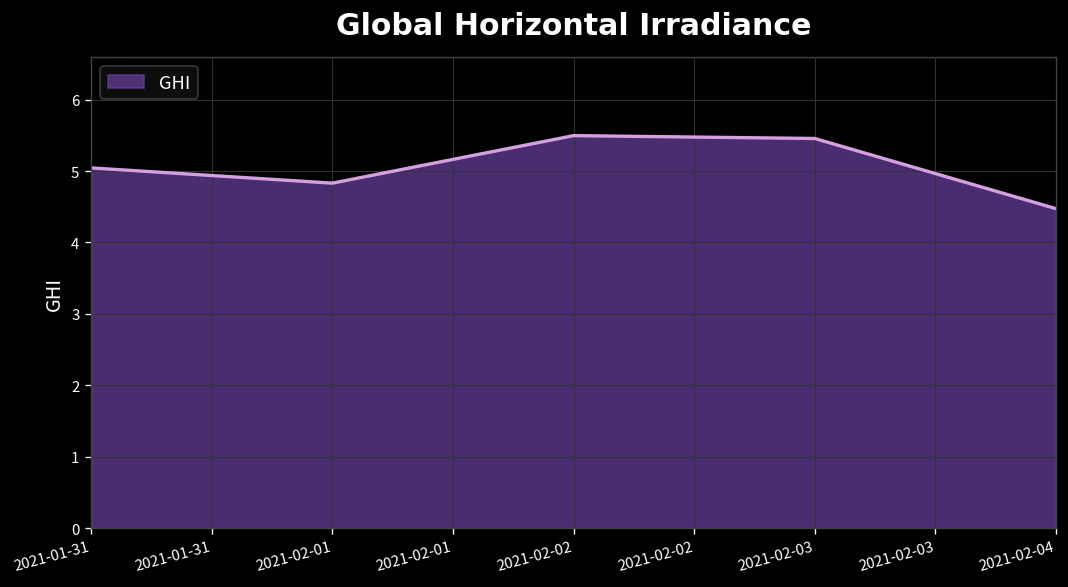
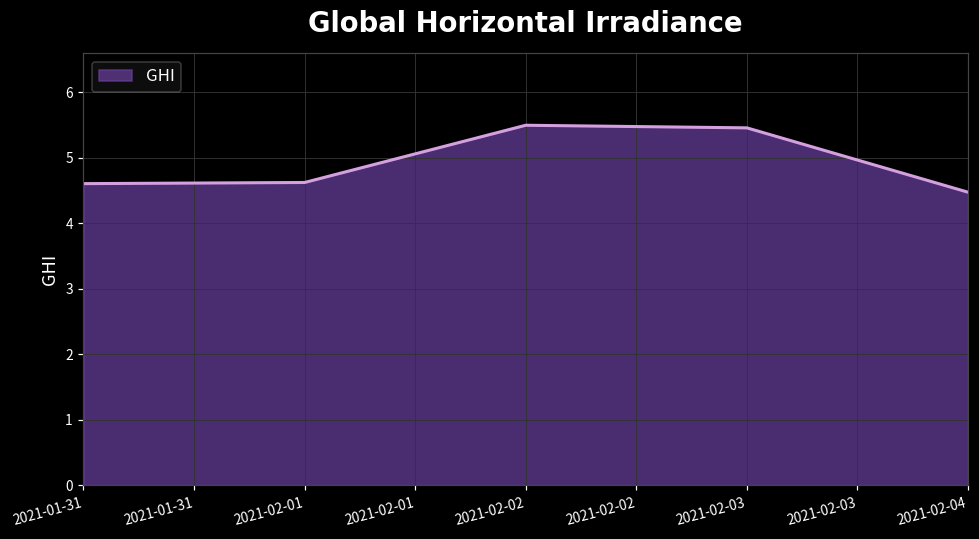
  {
-   "2021-01-31": 5.0,
-   "2021-02-01": 4.8,
+   "2021-01-31": 4.6,
+   "2021-02-01": 4.6,
    "2021-02-02": 5.5,
    "2021-02-03": 5.5,
    "2021-02-04": 4.5
  }
